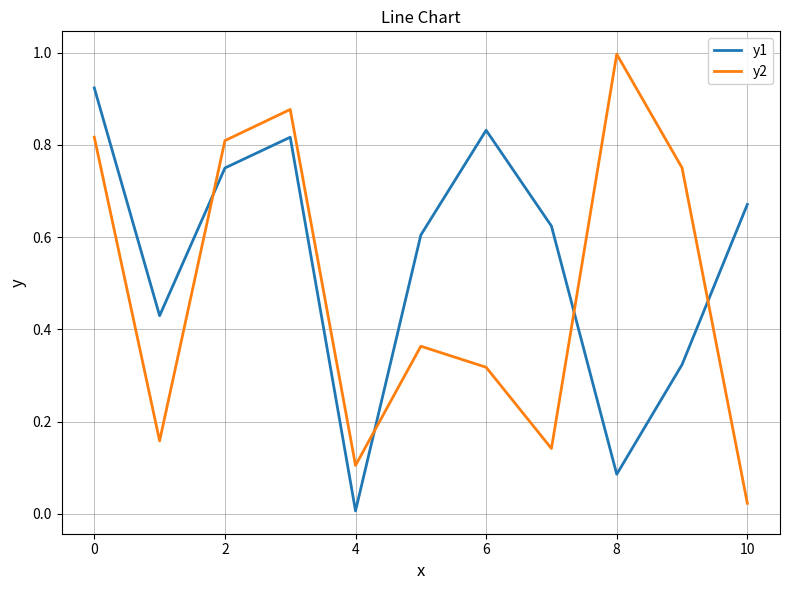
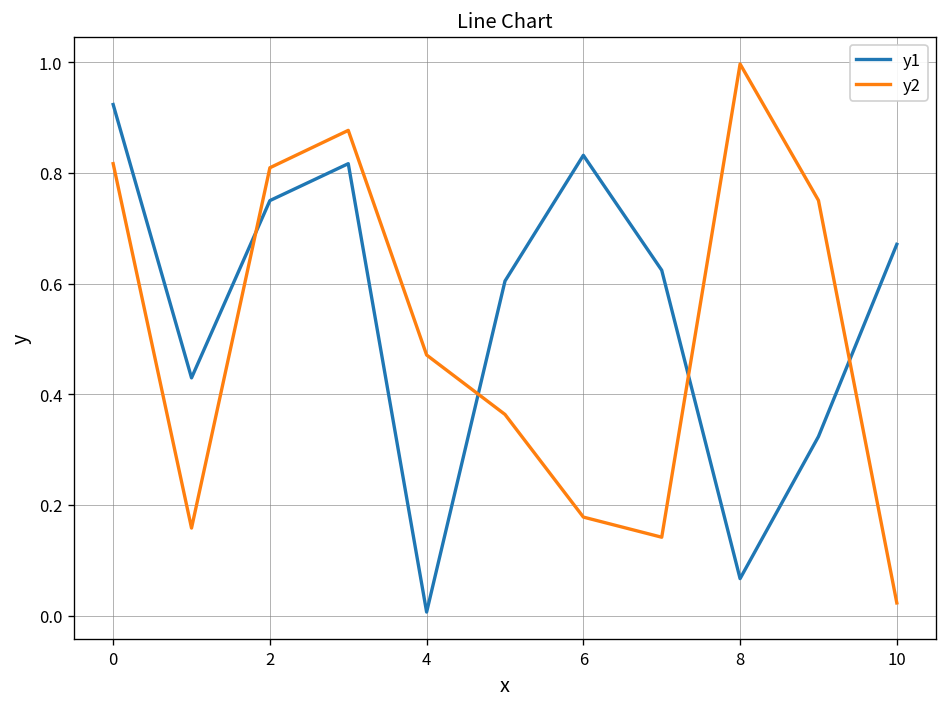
  {
    "y1": {
      "0": 0.92,
      "2": 0.75,
      "4": 0.01,
      "6": 0.83,
-     "8": 0.09,
+     "8": 0.07,
      "10": 0.67
    },
    "y2": {
      "0": 0.82,
      "2": 0.81,
-     "4": 0.11,
-     "6": 0.32,
+     "4": 0.47,
+     "6": 0.18,
      "8": 1.00,
      "10": 0.02
    }
  }
